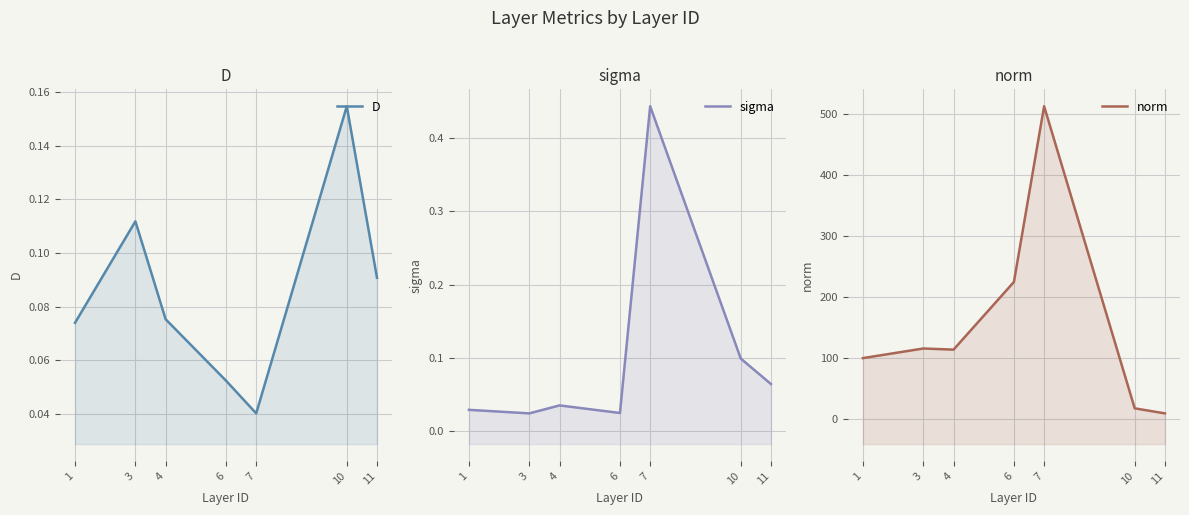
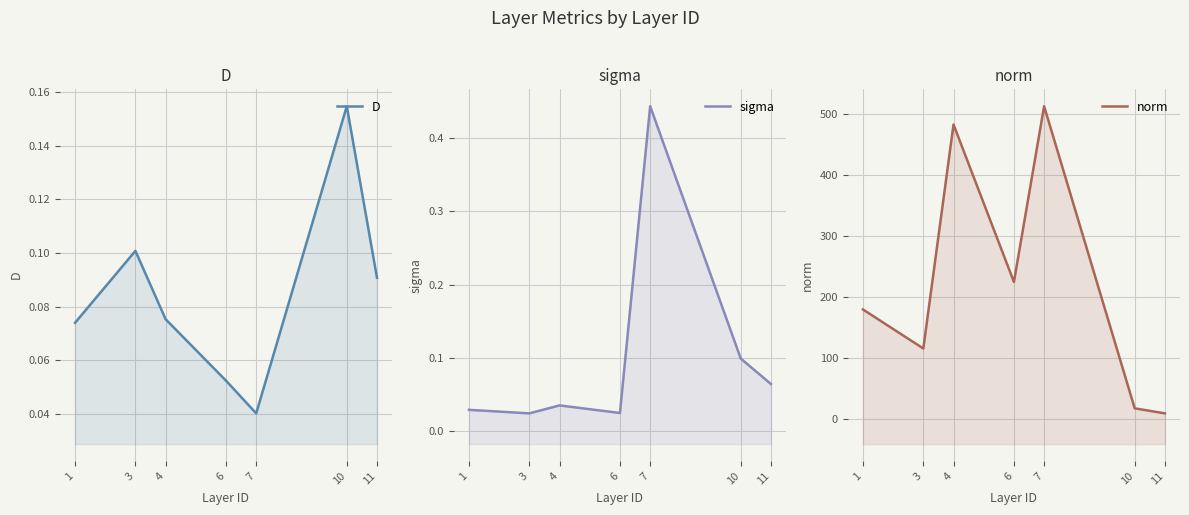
  {
    "D": {
      "1": 0.074,
-     "3": 0.112,
+     "3": 0.101,
      "4": 0.075,
      "6": 0.052,
      "7": 0.040,
      "10": 0.155,
      "11": 0.091
    },
    "sigma": {
      "1": 0.03,
      "3": 0.02,
      "4": 0.04,
      "6": 0.02,
      "7": 0.44,
      "10": 0.10,
      "11": 0.06
    },
    "norm": {
-     "1": 100,
+     "1": 180,
      "3": 120,
-     "4": 110,
+     "4": 480,
      "6": 220,
      "7": 510,
      "10": 20,
      "11": 10
    }
  }
